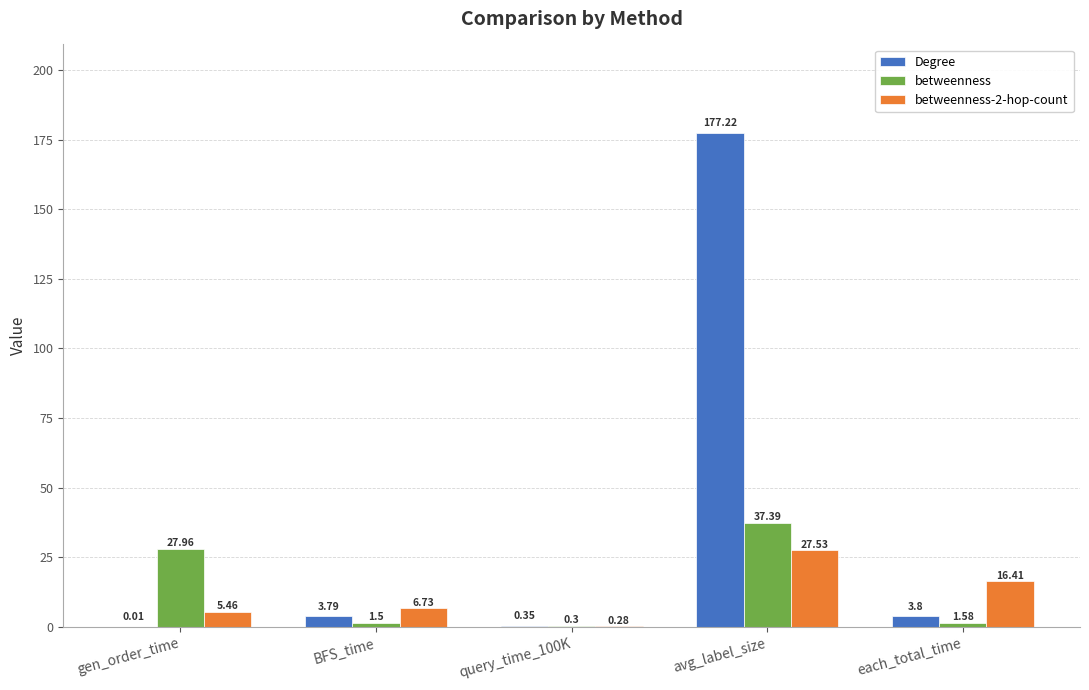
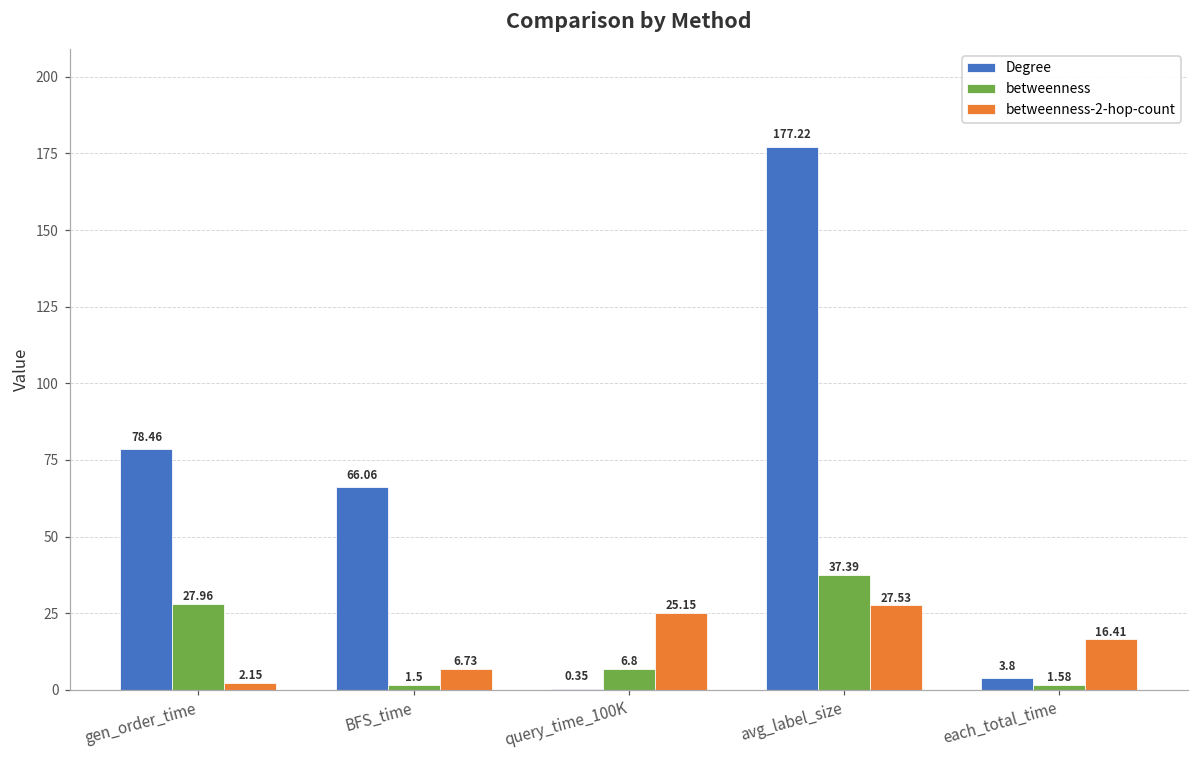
  {
    "Degree": {
-     "gen_order_time": 0.01,
-     "BFS_time": 3.79,
+     "gen_order_time": 78.46,
+     "BFS_time": 66.06,
      "query_time_100K": 0.35,
      "avg_label_size": 177.22,
      "each_total_time": 3.8
    },
    "betweenness": {
      "gen_order_time": 27.96,
      "BFS_time": 1.5,
-     "query_time_100K": 0.3,
+     "query_time_100K": 6.8,
      "avg_label_size": 37.39,
      "each_total_time": 1.58
    },
    "betweenness-2-hop-count": {
-     "gen_order_time": 5.46,
+     "gen_order_time": 2.15,
      "BFS_time": 6.73,
-     "query_time_100K": 0.28,
+     "query_time_100K": 25.15,
      "avg_label_size": 27.53,
      "each_total_time": 16.41
    }
  }
